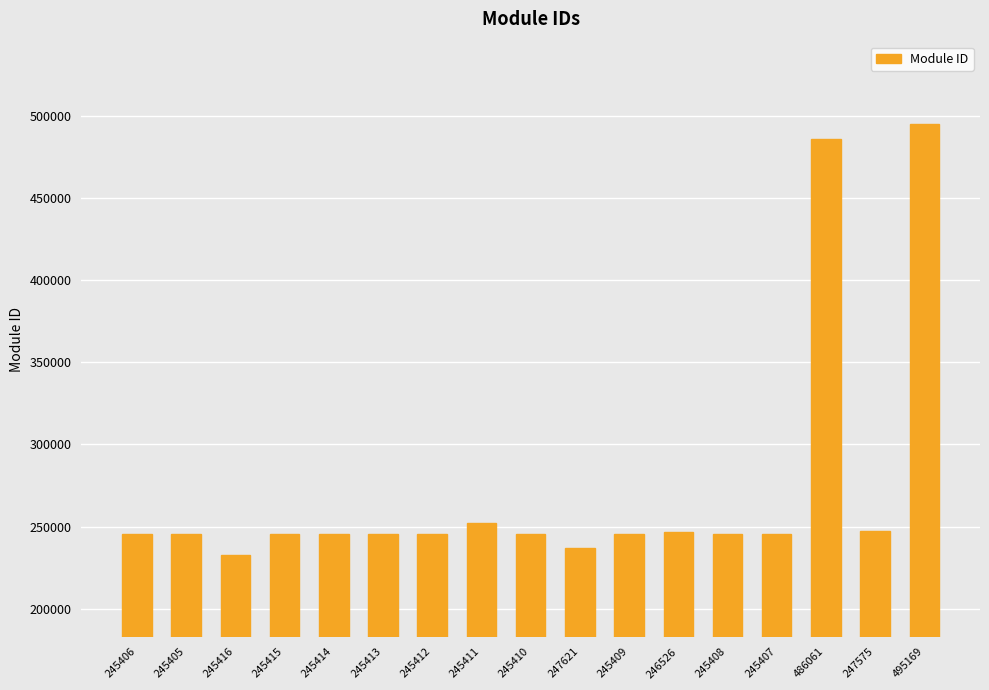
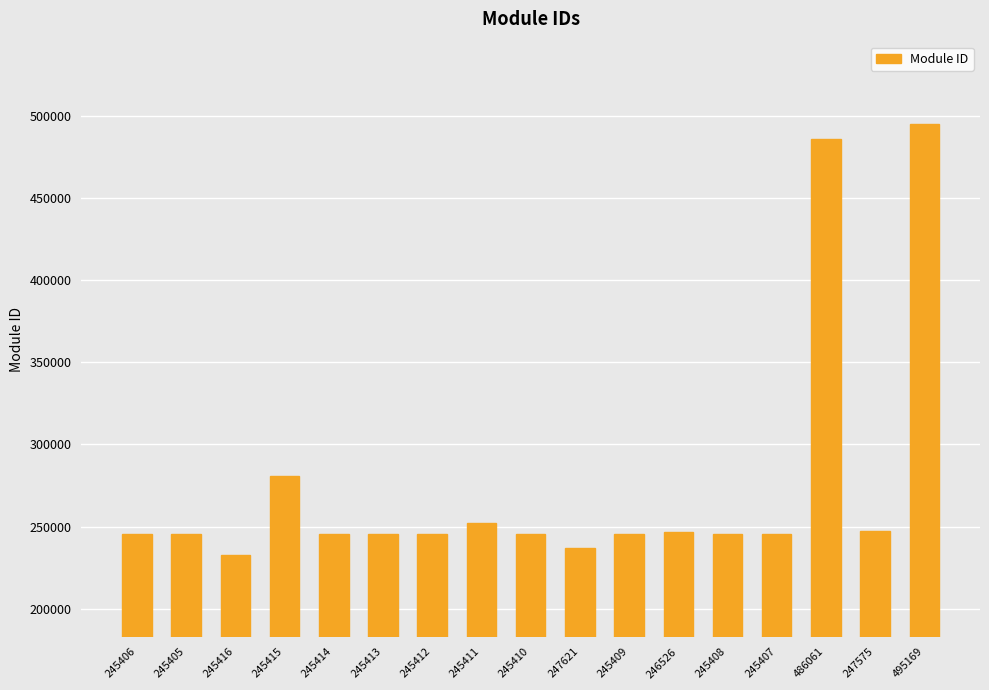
  {
    "245406": 245000,
    "245405": 245000,
    "245416": 233000,
-   "245415": 245000,
+   "245415": 281000,
    "245414": 245000,
    "245413": 245000,
    "245412": 245000,
    "245411": 252000,
    "245410": 245000,
    "247621": 237000,
    "245409": 245000,
    "246526": 247000,
    "245408": 245000,
    "245407": 245000,
    "486061": 486000,
    "247575": 248000,
    "495169": 495000
  }
